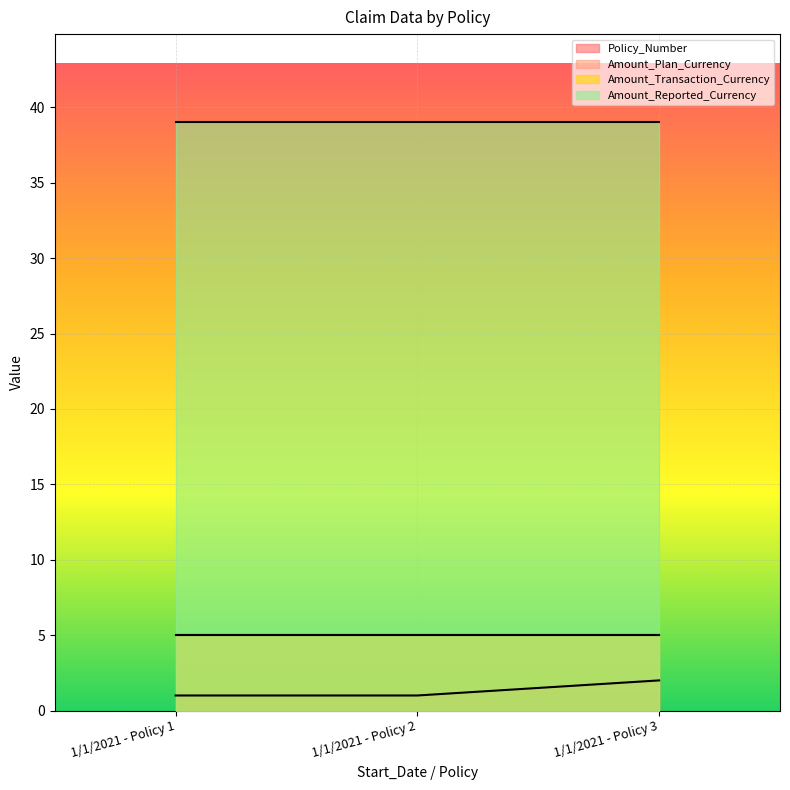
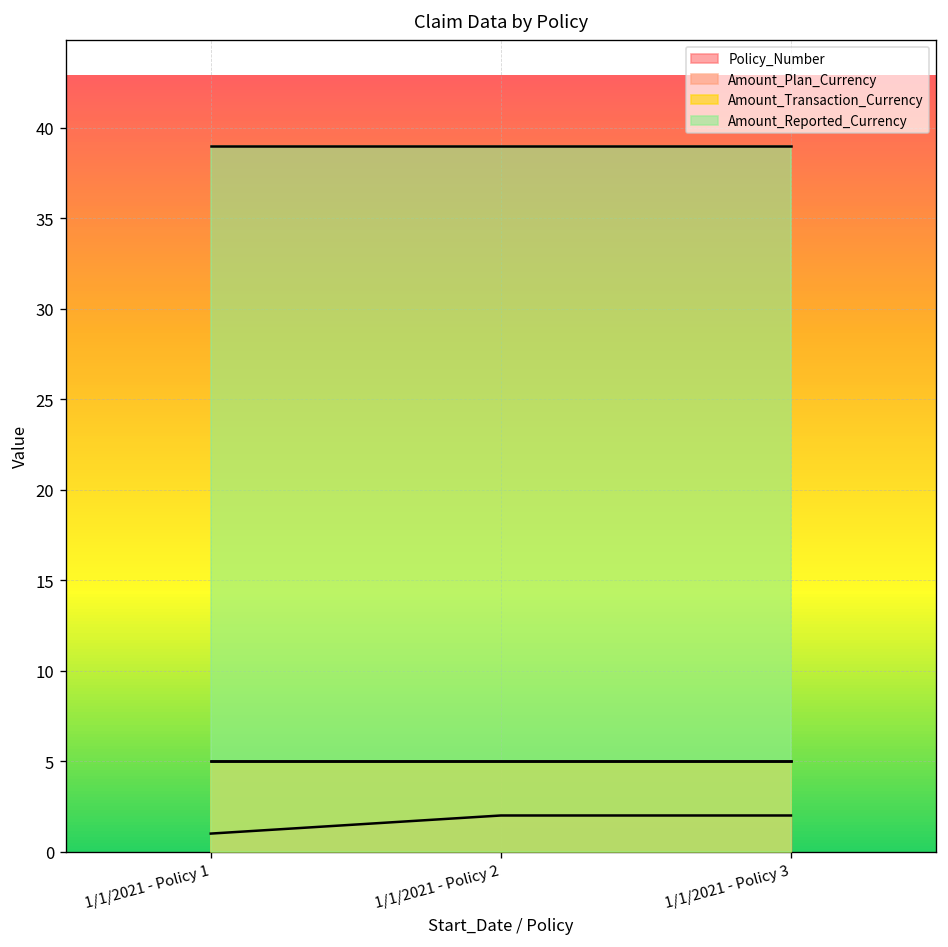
  {
    "Policy_Number": {
      "1/1/2021 - Policy 1": 1,
-     "1/1/2021 - Policy 2": 1,
+     "1/1/2021 - Policy 2": 2,
      "1/1/2021 - Policy 3": 2
    },
    "Amount_Transaction_Currency": {
      "1/1/2021 - Policy 1": 5,
      "1/1/2021 - Policy 2": 5,
      "1/1/2021 - Policy 3": 5
    },
    "Amount_Reported_Currency": {
      "1/1/2021 - Policy 1": 39,
      "1/1/2021 - Policy 2": 39,
      "1/1/2021 - Policy 3": 39
    }
  }
